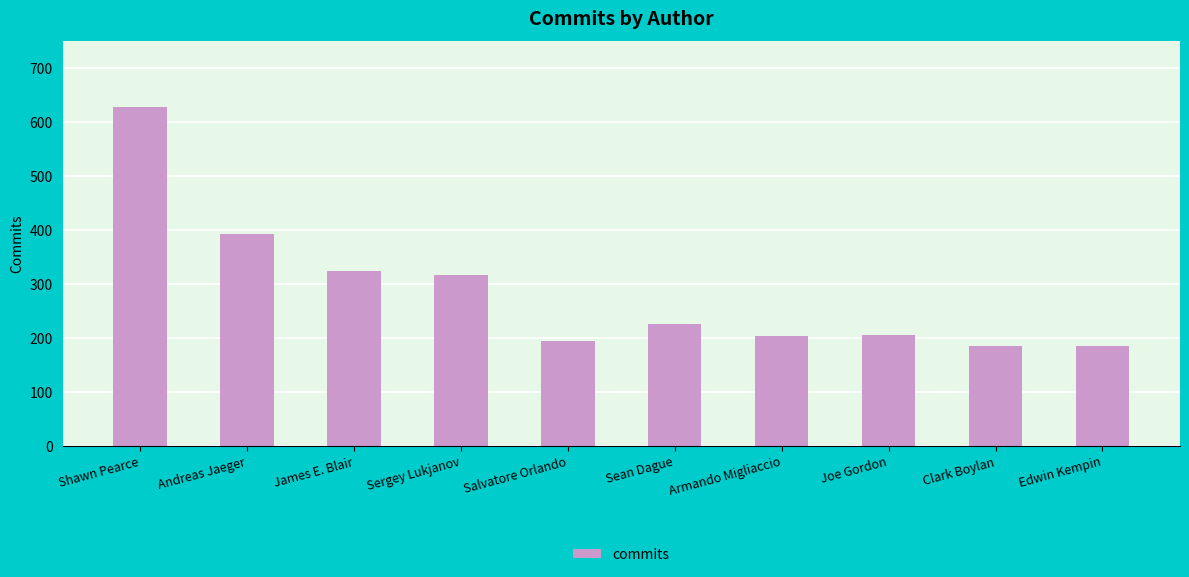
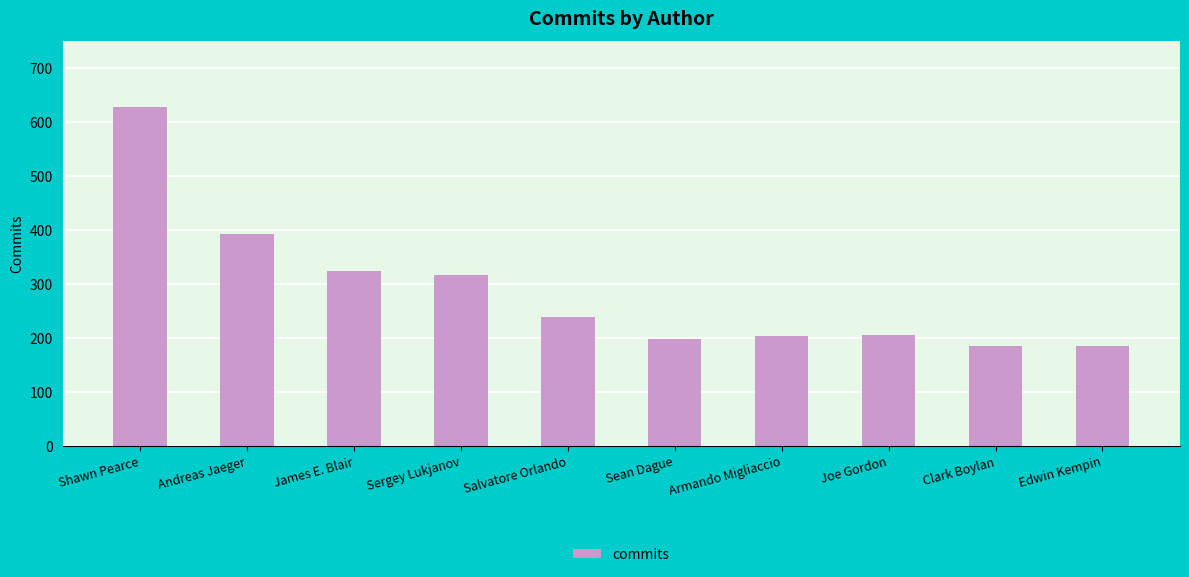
  {
    "Shawn Pearce": 630,
    "Andreas Jaeger": 390,
    "James E. Blair": 320,
    "Sergey Lukjanov": 320,
-   "Salvatore Orlando": 200,
-   "Sean Dague": 230,
+   "Salvatore Orlando": 240,
+   "Sean Dague": 200,
    "Armando Migliaccio": 200,
    "Joe Gordon": 210,
    "Clark Boylan": 190,
    "Edwin Kempin": 190
  }
